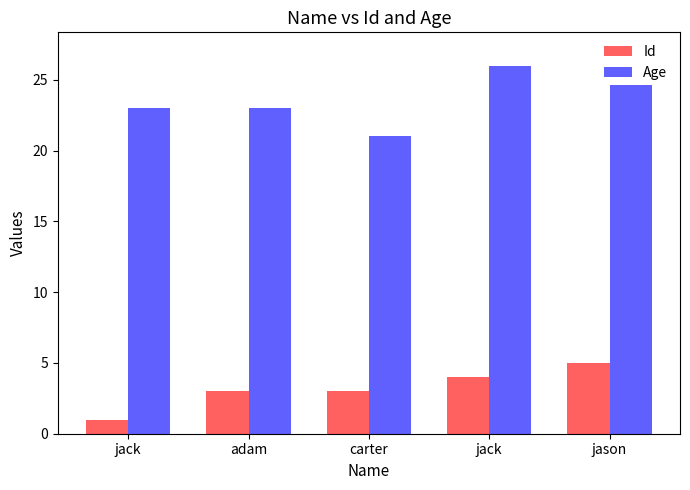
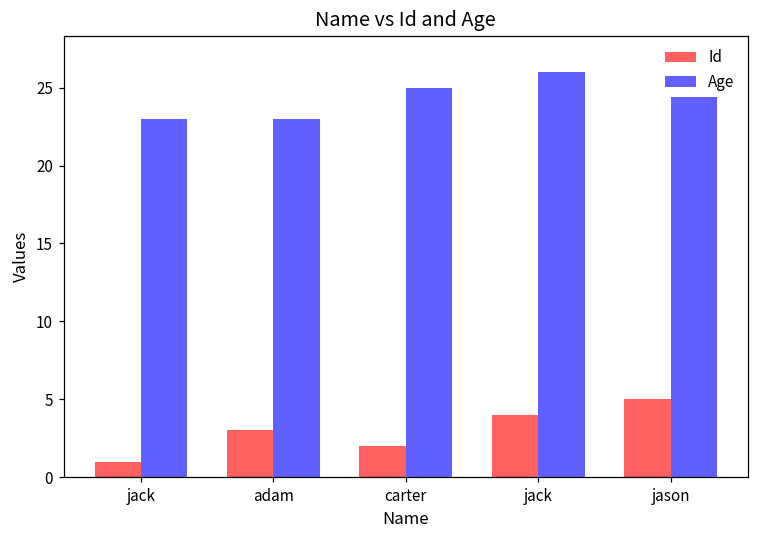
  {
    "Id": {
      "adam": 3,
-     "carter": 3,
+     "carter": 2,
      "jason": 5
    },
    "Age": {
      "adam": 23,
-     "carter": 21
+     "carter": 25
    }
  }
